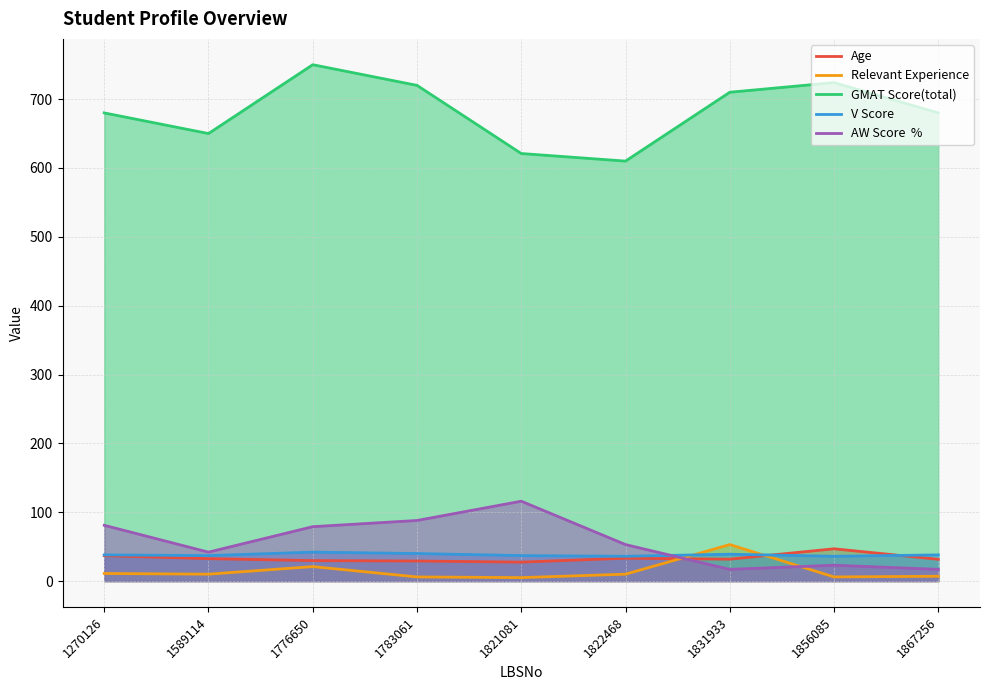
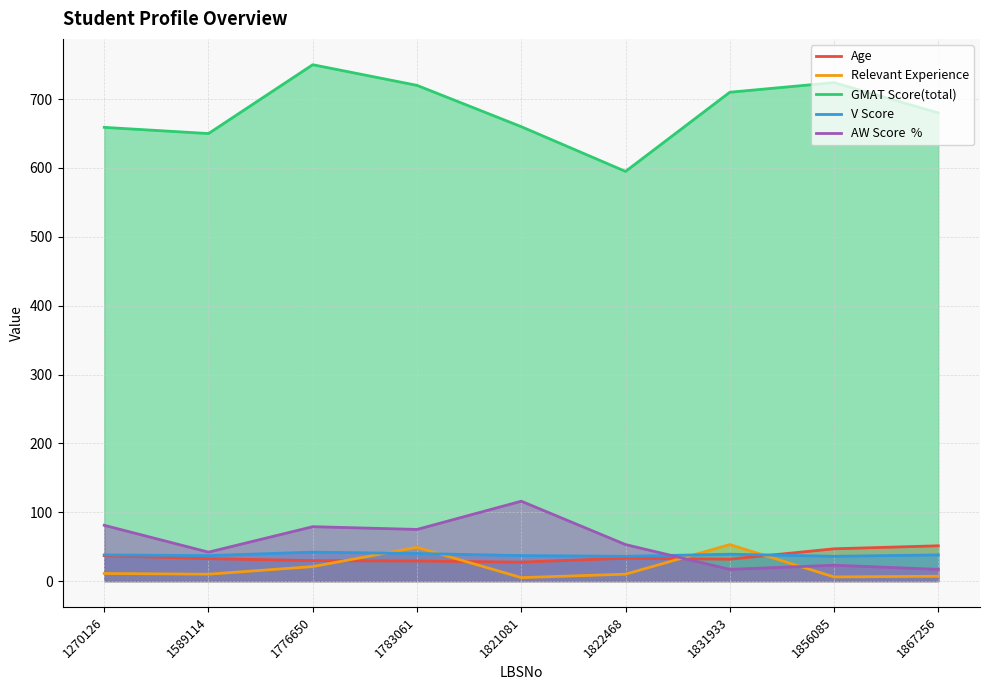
  {
    "Age": {
      "1589114": 30,
      "1776650": 30,
      "1783061": 30,
      "1821081": 30,
      "1831933": 30,
      "1856085": 50,
-     "1867256": 30
+     "1867256": 50
    },
    "Relevant Experience": {
      "1270126": 10,
      "1589114": 10,
      "1776650": 20,
-     "1783061": 10,
+     "1783061": 50,
      "1821081": 10,
      "1822468": 10,
      "1831933": 50,
      "1856085": 10,
      "1867256": 10
    },
    "GMAT Score(total)": {
-     "1270126": 680,
+     "1270126": 660,
      "1589114": 650,
      "1776650": 750,
      "1783061": 720,
-     "1821081": 620,
-     "1822468": 610,
+     "1821081": 660,
+     "1822468": 600,
      "1831933": 710
    },
    "V Score": {
      "1589114": 40,
      "1776650": 40,
      "1783061": 40,
      "1821081": 40,
      "1831933": 40,
      "1856085": 40,
      "1867256": 40
    },
    "AW Score %": {
      "1270126": 80,
      "1589114": 40,
      "1776650": 80,
-     "1783061": 90,
+     "1783061": 80,
      "1821081": 120,
      "1822468": 50,
      "1831933": 20,
      "1856085": 20,
      "1867256": 20
    }
  }
